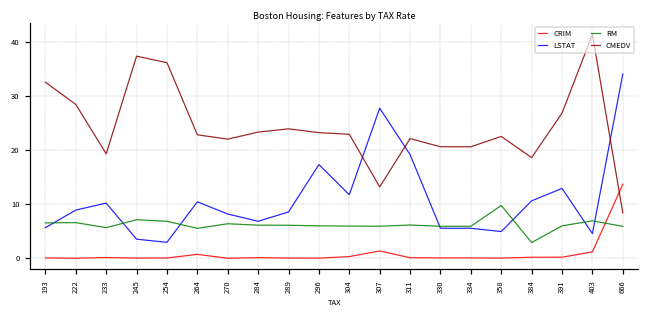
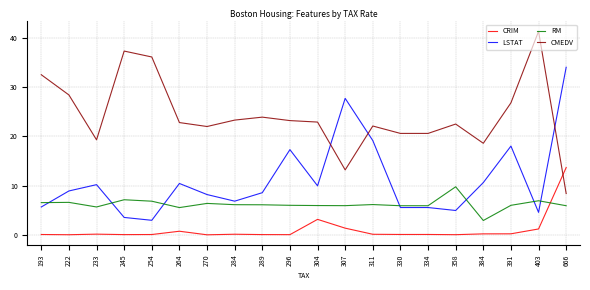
  {
    "CRIM": {
      "193": 0,
      "222": 0,
      "233": 0,
      "245": 0,
      "254": 0,
      "264": 1,
      "270": 0,
      "284": 0,
      "289": 0,
      "296": 0,
-     "304": 0,
+     "304": 3,
      "307": 1,
      "311": 0,
      "330": 0,
      "334": 0,
      "358": 0,
      "384": 0,
      "391": 0,
      "403": 1,
      "666": 14
    },
    "LSTAT": {
      "193": 6,
      "222": 9,
      "233": 10,
      "245": 4,
      "254": 3,
      "264": 10,
      "270": 8,
      "284": 7,
      "289": 9,
      "296": 17,
-     "304": 12,
+     "304": 10,
      "307": 28,
      "311": 19,
      "358": 5,
      "384": 11,
-     "391": 13,
+     "391": 18,
      "403": 5,
      "666": 34
    },
    "RM": {
      "193": 7,
      "222": 7,
      "233": 6,
      "245": 7,
      "254": 7,
      "264": 6,
      "270": 6,
      "284": 6,
      "289": 6,
      "296": 6,
      "304": 6,
      "307": 6,
      "311": 6,
      "358": 10,
      "384": 3,
      "391": 6,
      "403": 7,
      "666": 6
    },
    "CMEDV": {
      "193": 33,
      "222": 28,
      "233": 19,
      "245": 37,
      "254": 36,
      "264": 23,
      "270": 22,
      "284": 23,
      "289": 24,
      "296": 23,
      "304": 23,
      "307": 13,
      "311": 22,
      "330": 21,
      "334": 21,
      "358": 23,
      "384": 19,
      "391": 27,
      "666": 8
    }
  }
